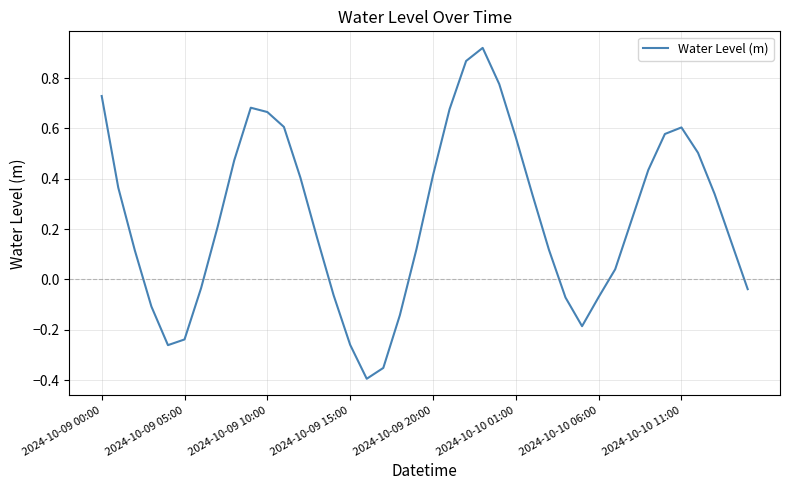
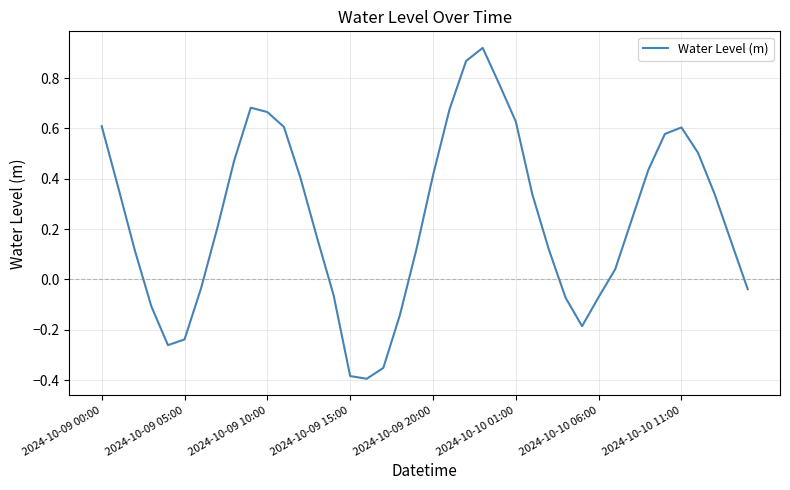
  {
-   "2024-10-09 00:00": 0.73,
+   "2024-10-09 00:00": 0.61,
    "2024-10-09 05:00": -0.24,
    "2024-10-09 10:00": 0.66,
-   "2024-10-09 15:00": -0.26,
+   "2024-10-09 15:00": -0.38,
    "2024-10-09 20:00": 0.41,
-   "2024-10-10 01:00": 0.56,
+   "2024-10-10 01:00": 0.63,
    "2024-10-10 06:00": -0.07,
    "2024-10-10 11:00": 0.60
  }
